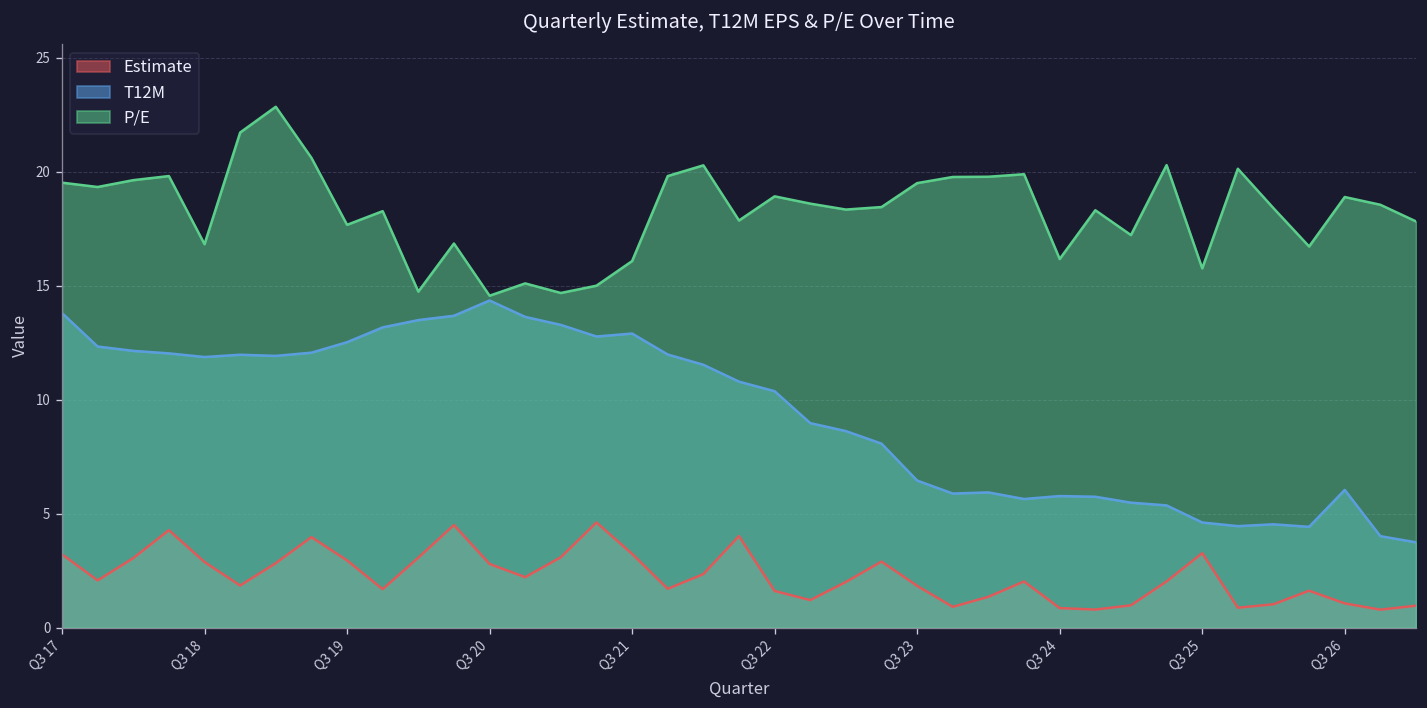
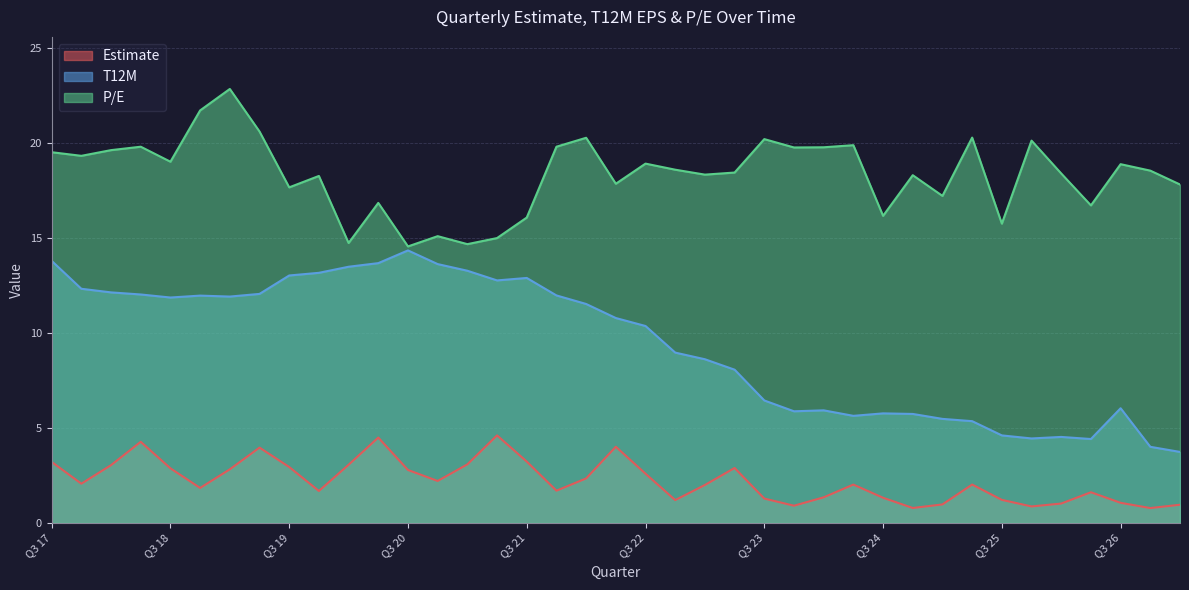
  {
    "Estimate": {
      "Q3 17": 3.2,
      "Q3 18": 2.9,
      "Q3 19": 2.9,
      "Q3 20": 2.8,
      "Q3 21": 3.2,
-     "Q3 22": 1.6,
-     "Q3 23": 1.8,
-     "Q3 24": 0.9,
-     "Q3 25": 3.3,
+     "Q3 22": 2.6,
+     "Q3 23": 1.3,
+     "Q3 24": 1.3,
+     "Q3 25": 1.2,
      "Q3 26": 1.1
    },
    "T12M": {
      "Q3 17": 13.8,
      "Q3 18": 11.9,
-     "Q3 19": 12.5,
+     "Q3 19": 13.0,
      "Q3 20": 14.4,
      "Q3 21": 12.9,
      "Q3 22": 10.4,
      "Q3 23": 6.5,
      "Q3 24": 5.8,
      "Q3 25": 4.6,
      "Q3 26": 6.0
    },
    "P/E": {
      "Q3 17": 19.5,
-     "Q3 18": 16.8,
+     "Q3 18": 19.0,
      "Q3 19": 17.7,
      "Q3 20": 14.6,
      "Q3 21": 16.1,
      "Q3 22": 18.9,
-     "Q3 23": 19.5,
+     "Q3 23": 20.2,
      "Q3 24": 16.2,
      "Q3 25": 15.8,
      "Q3 26": 18.9
    }
  }
